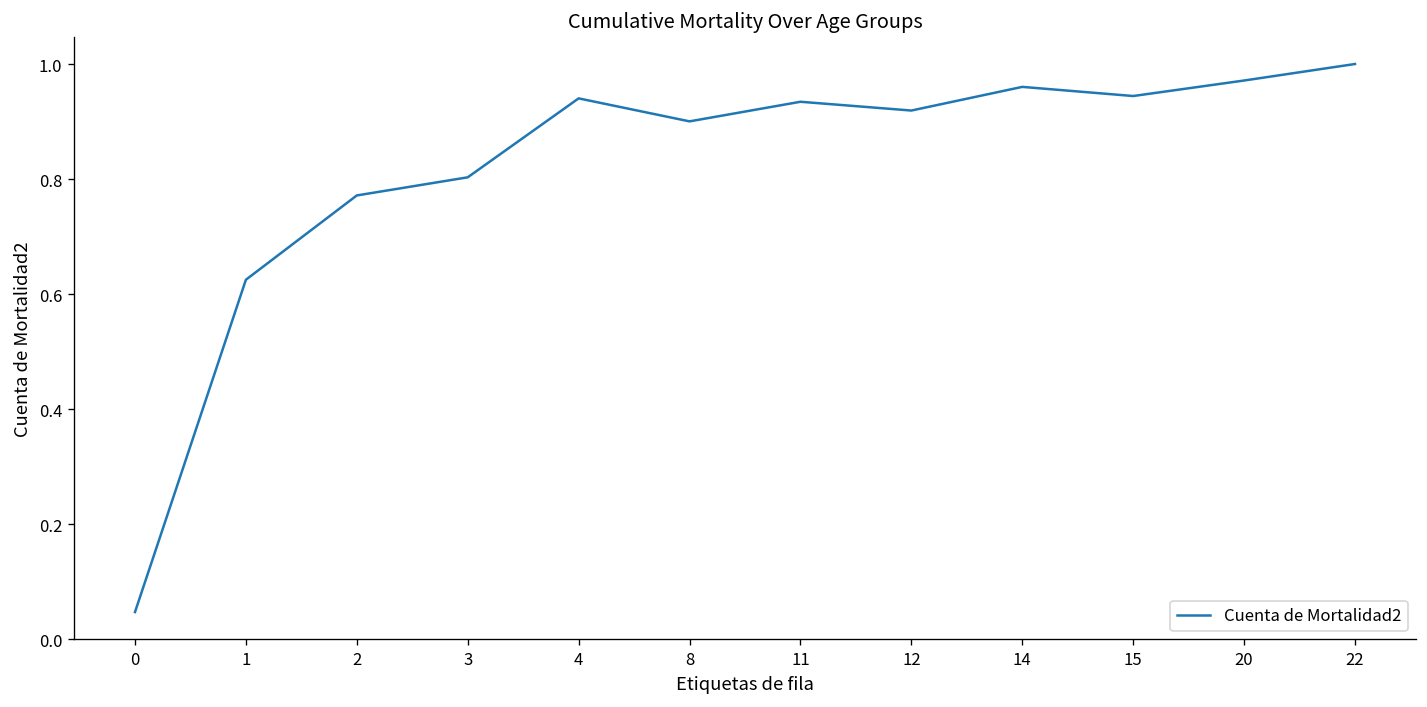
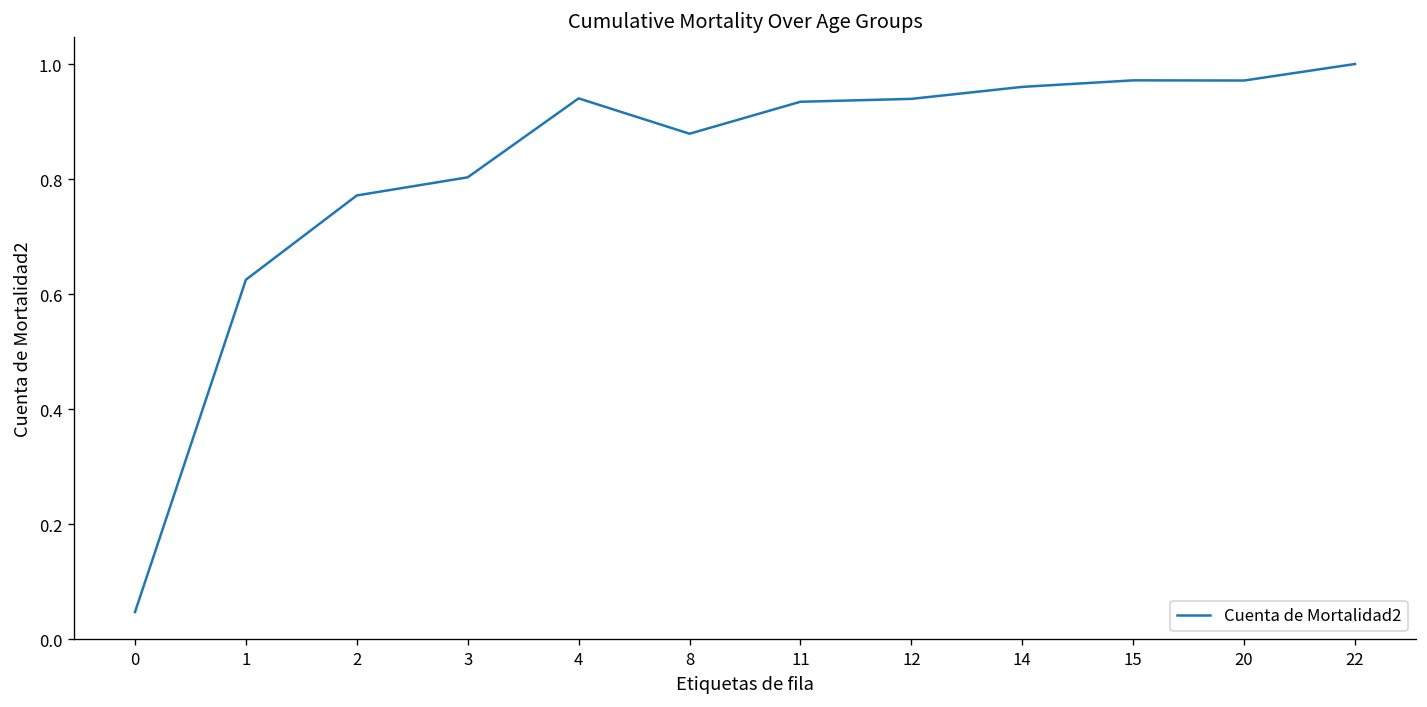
  {
    "0": 0.05,
    "1": 0.63,
    "2": 0.77,
    "3": 0.80,
    "4": 0.94,
-   "8": 0.90,
+   "8": 0.88,
    "11": 0.93,
-   "12": 0.92,
+   "12": 0.94,
    "14": 0.96,
-   "15": 0.94,
+   "15": 0.97,
    "20": 0.97,
    "22": 1.00
  }
